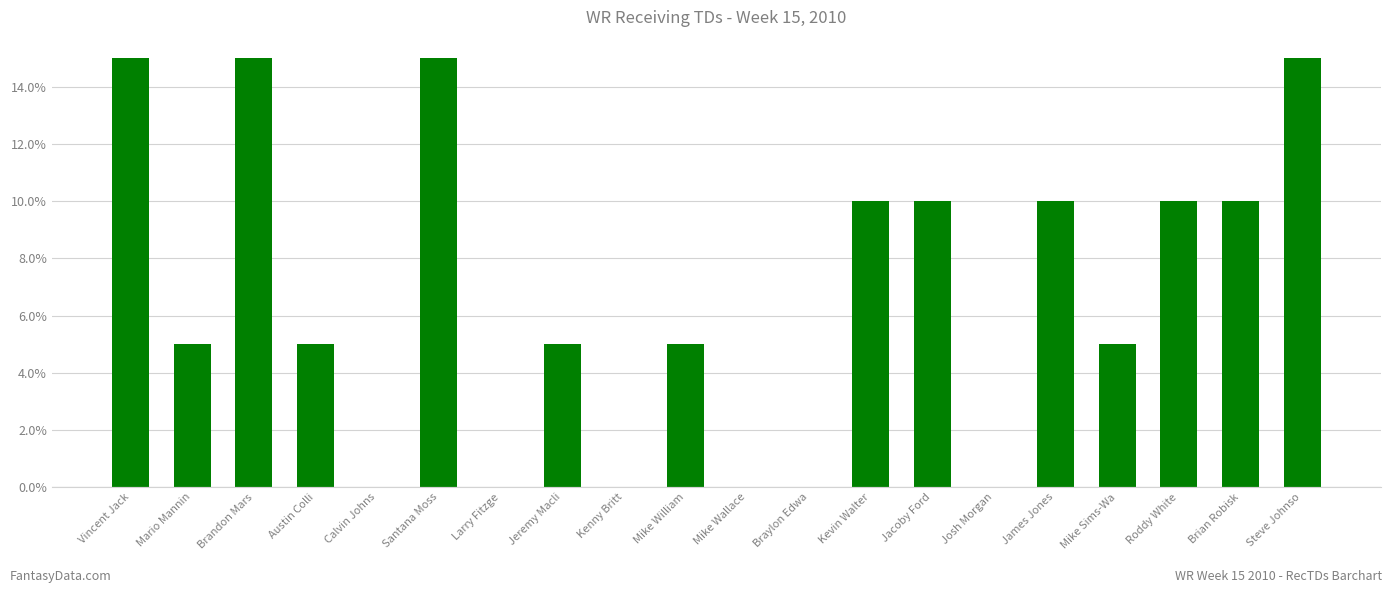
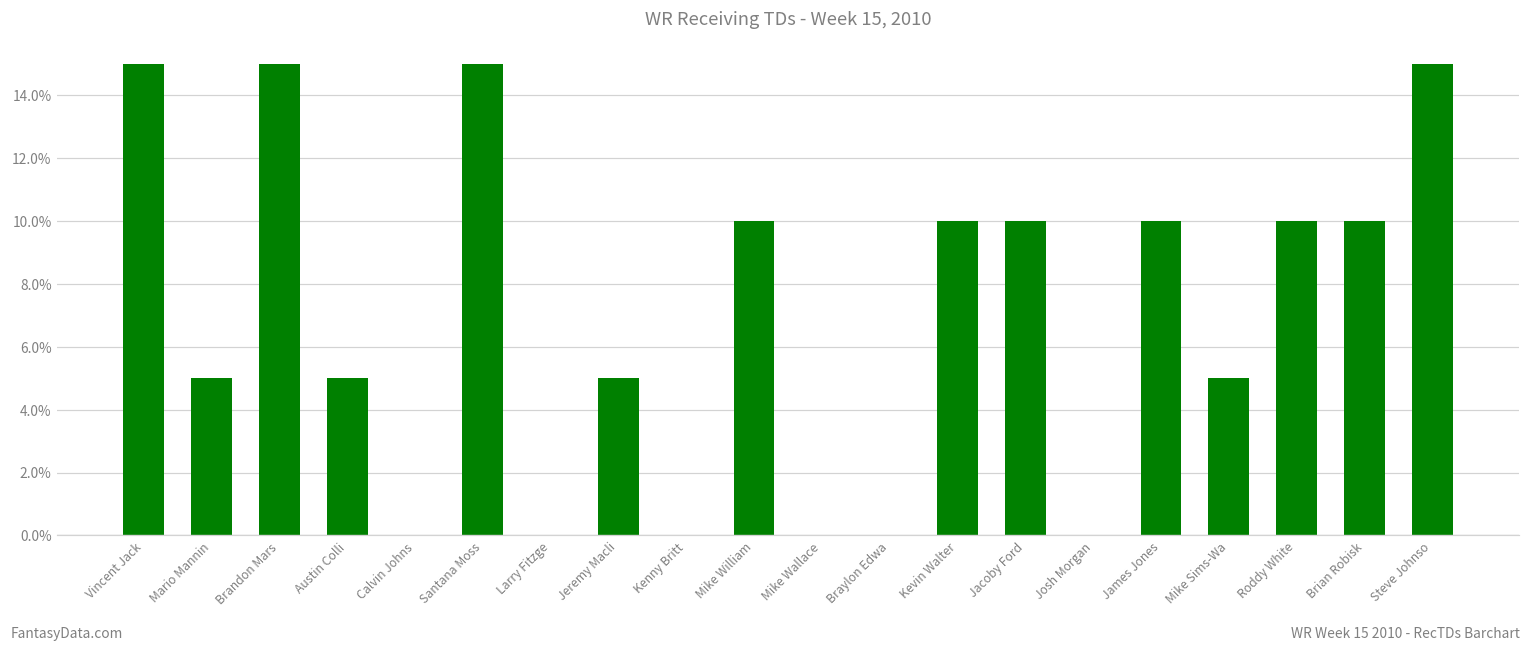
  {
    "Vincent Jack": "15.0%",
    "Mario Mannin": "5.0%",
    "Brandon Mars": "15.0%",
    "Austin Colli": "5.0%",
    "Calvin Johns": "0.0%",
    "Santana Moss": "15.0%",
    "Larry Fitzge": "0.0%",
    "Jeremy Macli": "5.0%",
    "Kenny Britt": "0.0%",
-   "Mike William": "5.0%",
+   "Mike William": "10.0%",
    "Mike Wallace": "0.0%",
    "Braylon Edwa": "0.0%",
    "Kevin Walter": "10.0%",
    "Jacoby Ford": "10.0%",
    "Josh Morgan": "0.0%",
    "James Jones": "10.0%",
    "Mike Sims-Wa": "5.0%",
    "Roddy White": "10.0%",
    "Brian Robisk": "10.0%",
    "Steve Johnso": "15.0%"
  }
